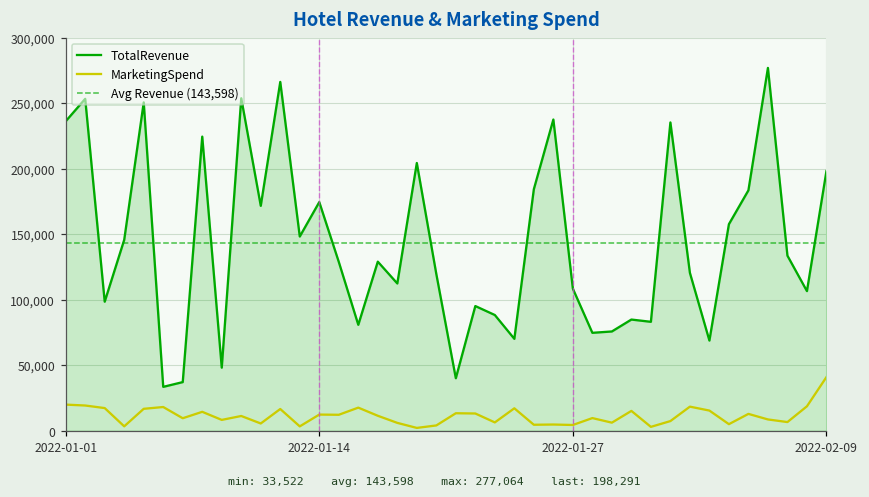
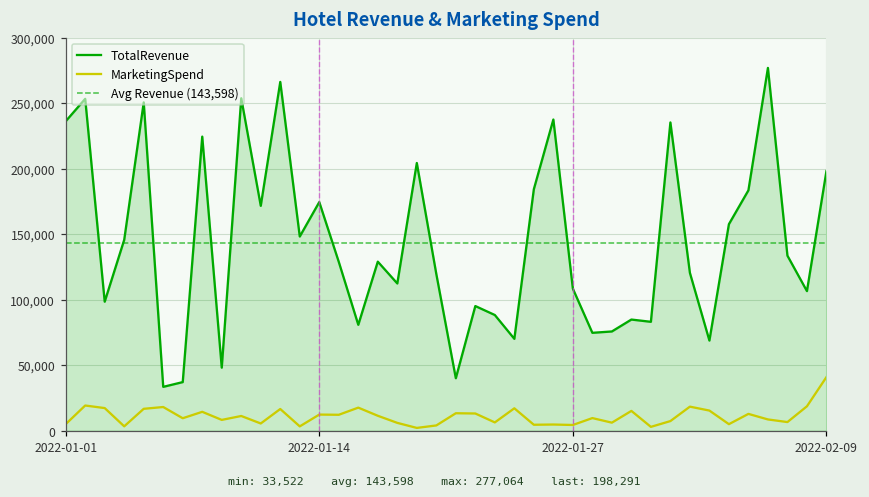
  {
    "TotalRevenue": {
      "2022-01-01": "236,000",
      "2022-01-14": "175,000",
      "2022-01-27": "108,000",
      "2022-02-09": "198,000"
    },
    "MarketingSpend": {
-     "2022-01-01": "20,000",
+     "2022-01-01": "5,000",
      "2022-01-14": "12,000",
      "2022-01-27": "4,000",
      "2022-02-09": "41,000"
    }
  }
